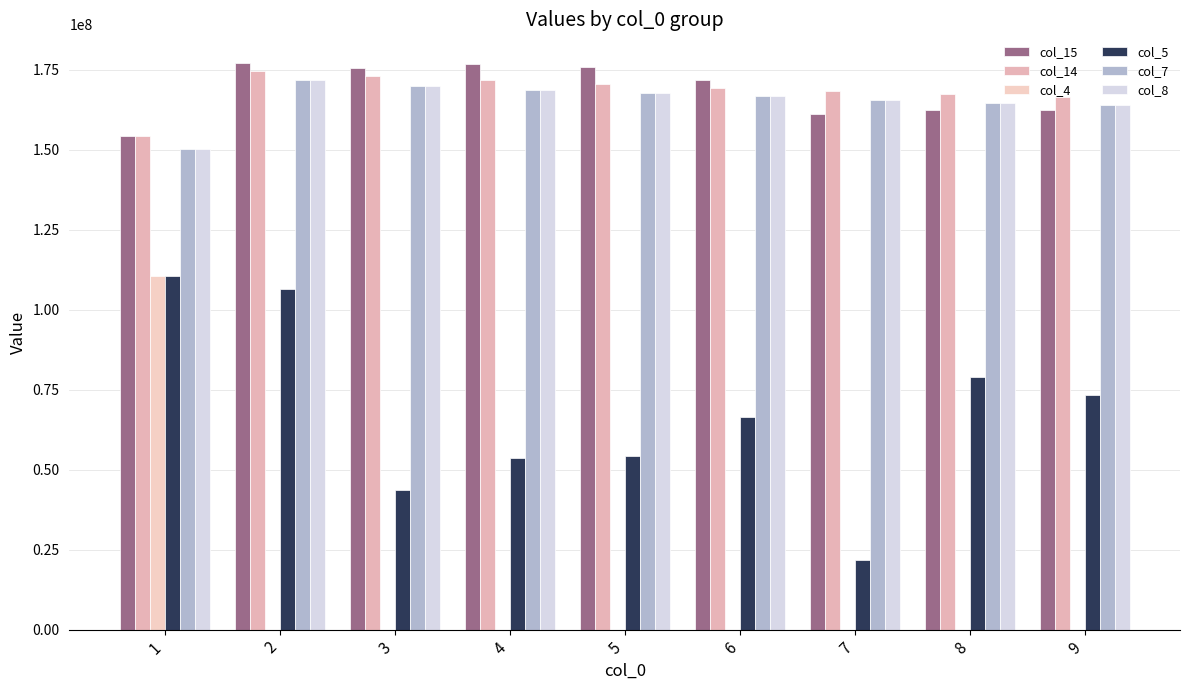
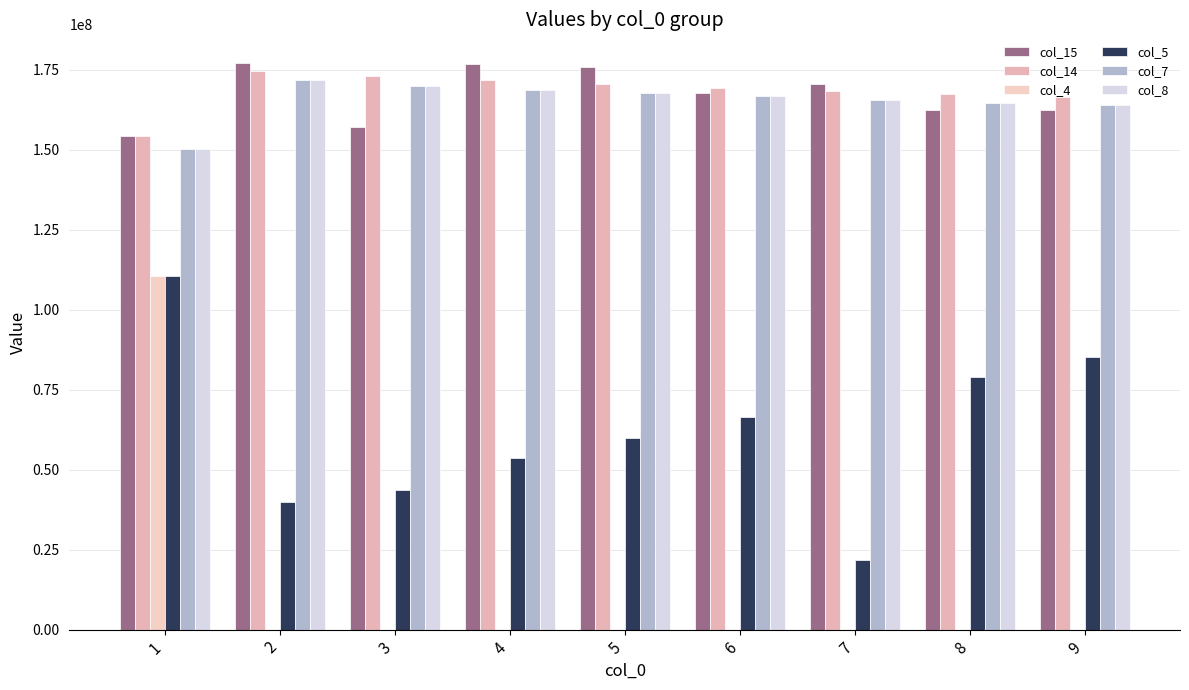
  {
    "col_15": {
      "1": 154000000,
      "2": 177000000,
-     "3": 176000000,
+     "3": 157000000,
      "4": 177000000,
      "5": 176000000,
-     "6": 172000000,
-     "7": 161000000,
+     "6": 168000000,
+     "7": 171000000,
      "8": 163000000,
      "9": 162000000
    },
    "col_5": {
      "1": 110000000,
-     "2": 107000000,
+     "2": 40000000,
      "3": 44000000,
      "4": 54000000,
-     "5": 54000000,
+     "5": 60000000,
      "6": 66000000,
      "7": 22000000,
      "8": 79000000,
-     "9": 73000000
+     "9": 85000000
    }
  }
